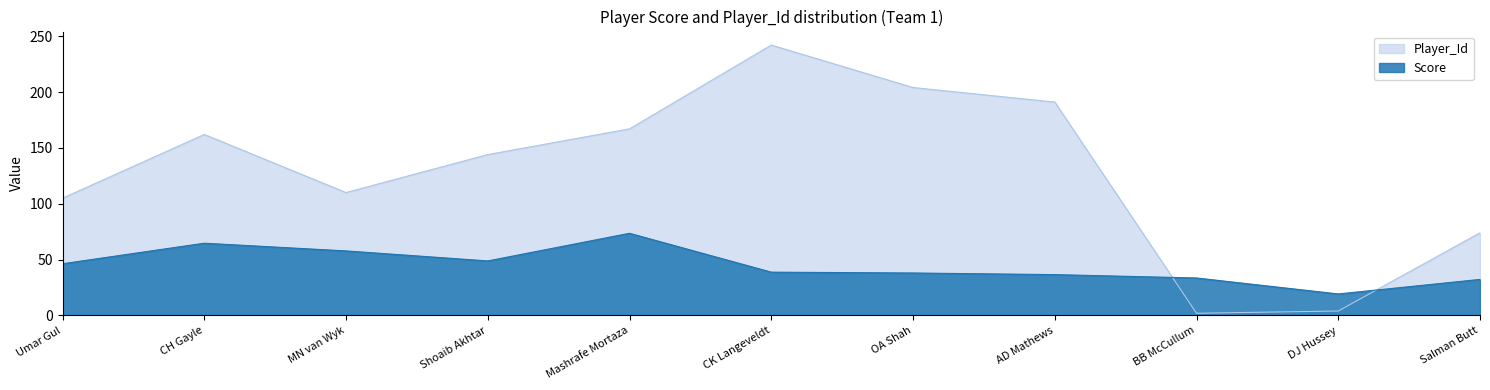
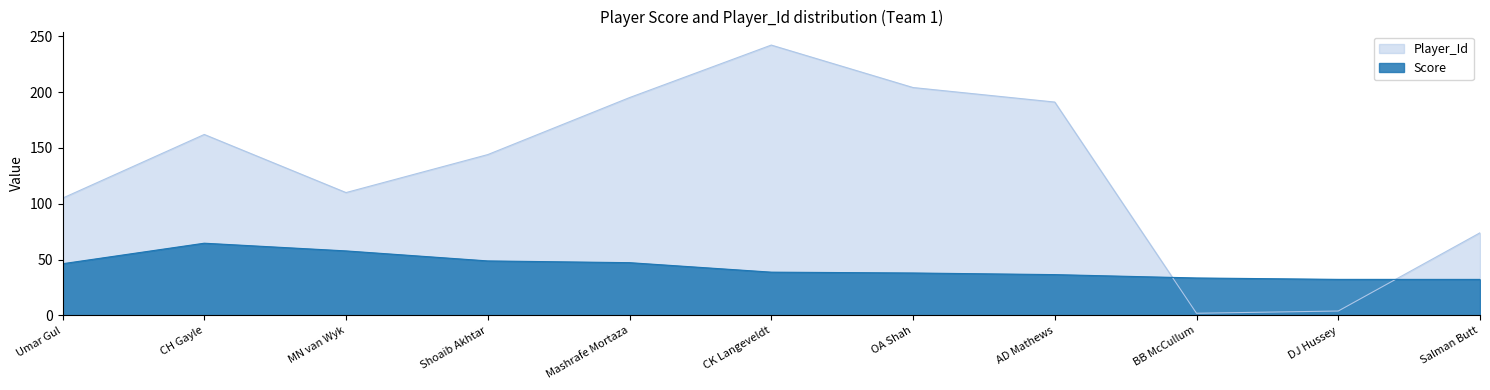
  {
    "Player_Id": {
      "Umar Gul": 105,
      "CH Gayle": 162,
      "MN van Wyk": 110,
      "Shoaib Akhtar": 144,
-     "Mashrafe Mortaza": 167,
+     "Mashrafe Mortaza": 195,
      "CK Langeveldt": 242,
      "OA Shah": 204,
      "AD Mathews": 191,
      "BB McCullum": 2,
      "DJ Hussey": 4,
      "Salman Butt": 74
    },
    "Score": {
      "Umar Gul": 46,
      "CH Gayle": 65,
      "MN van Wyk": 58,
      "Shoaib Akhtar": 49,
-     "Mashrafe Mortaza": 74,
+     "Mashrafe Mortaza": 47,
      "CK Langeveldt": 39,
      "OA Shah": 38,
      "AD Mathews": 37,
      "BB McCullum": 34,
-     "DJ Hussey": 19,
+     "DJ Hussey": 32,
      "Salman Butt": 32
    }
  }
